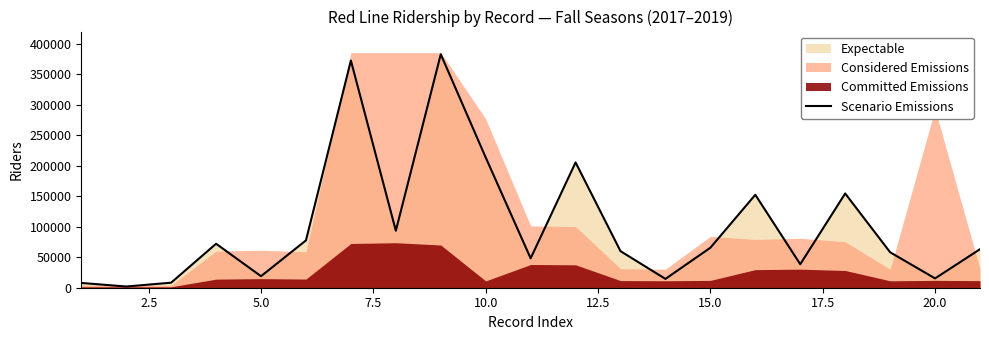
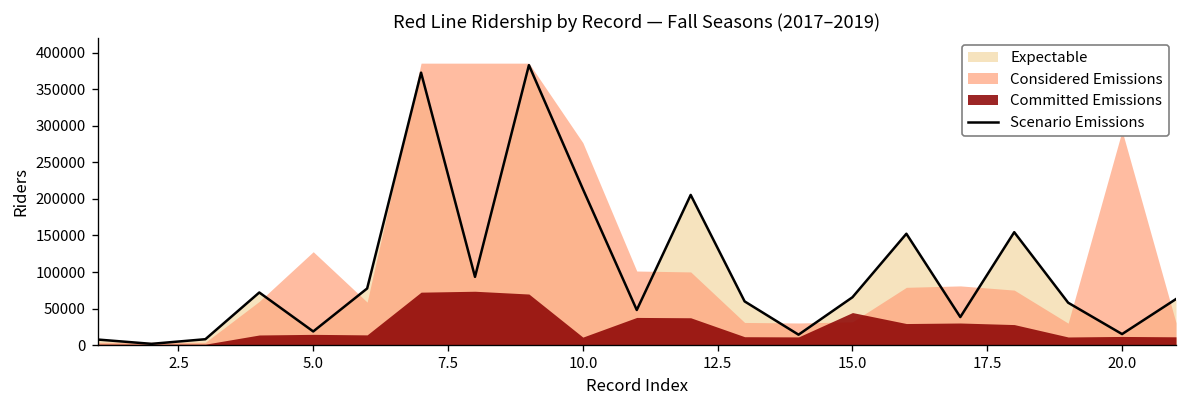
  {
    "Expectable": {
      "10.0": 210000,
      "15.0": 70000
    },
    "Considered Emissions": {
-     "5.0": 60000,
+     "5.0": 130000,
      "10.0": 280000,
-     "15.0": 80000
+     "15.0": 30000
    },
    "Committed Emissions": {
      "10.0": 10000,
-     "15.0": 10000
+     "15.0": 40000
    }
  }
